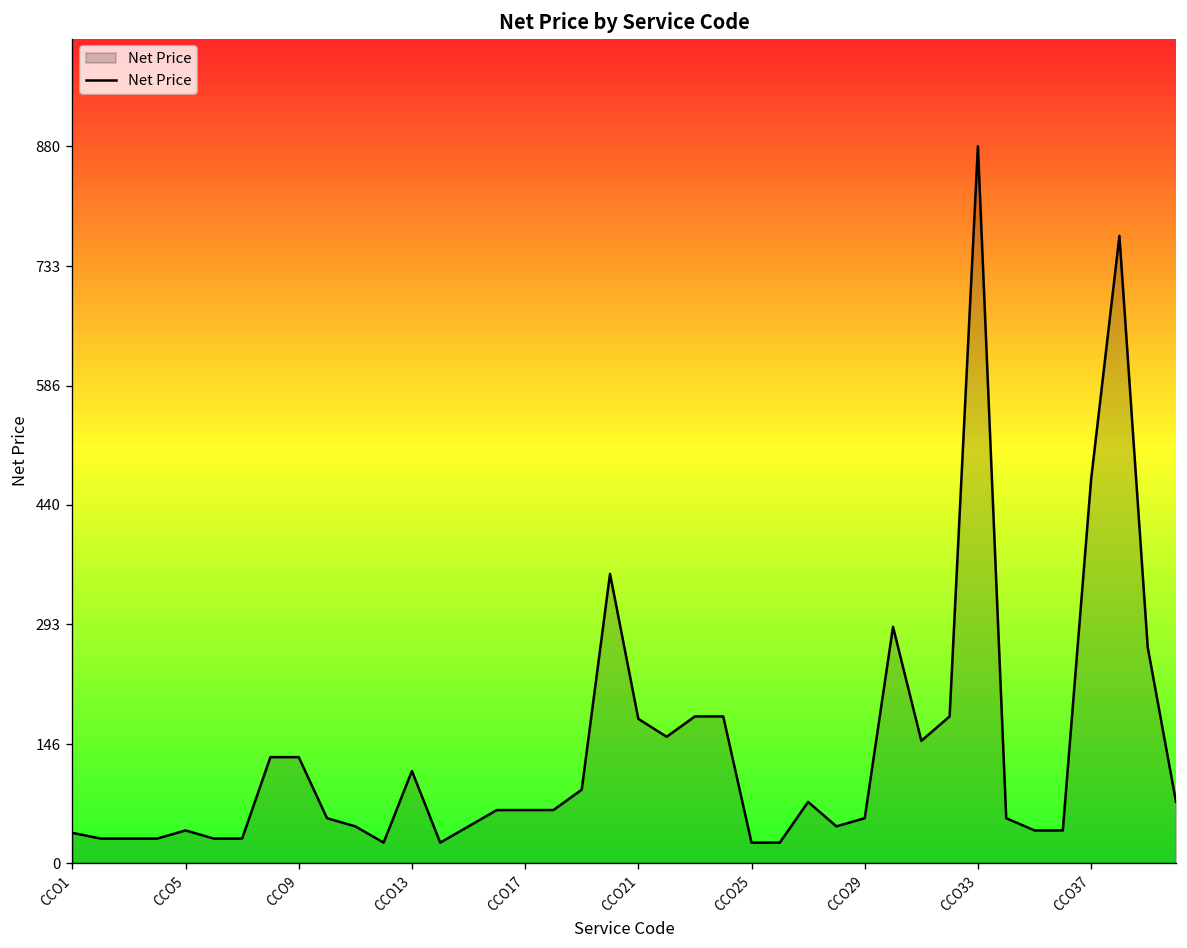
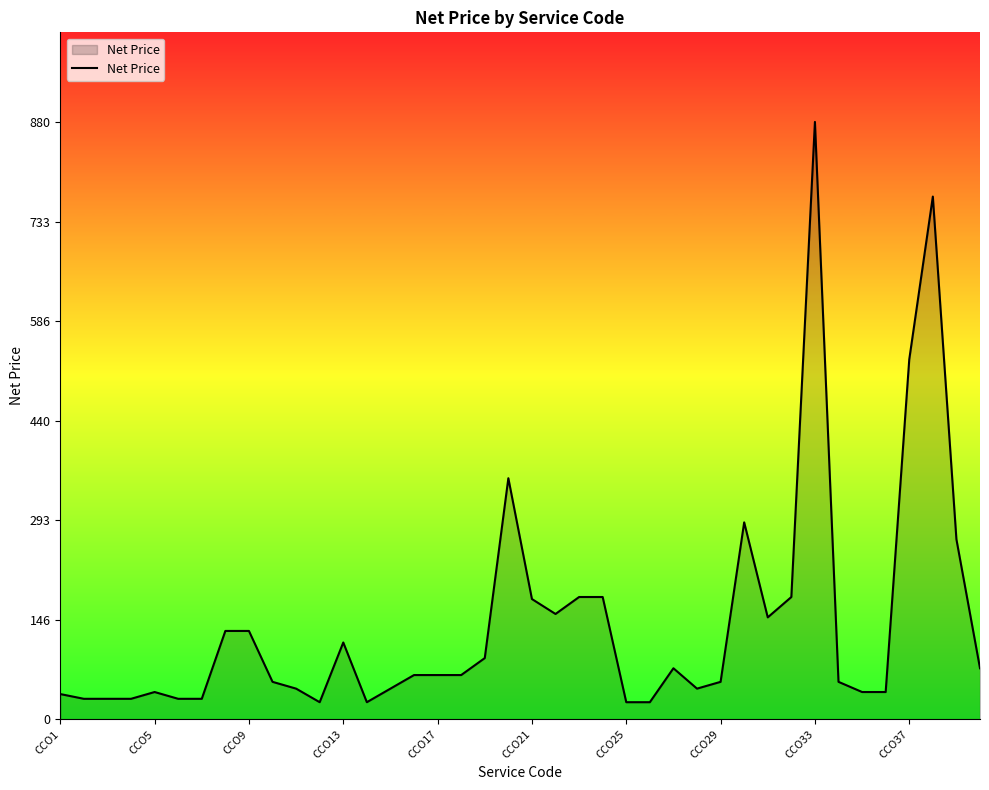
  {
    "CCO1": 40,
    "CCO5": 40,
    "CCO9": 130,
    "CCO13": 110,
    "CCO17": 70,
    "CCO21": 180,
    "CCO25": 30,
    "CCO29": 60,
    "CCO33": 880,
-   "CCO37": 470
+   "CCO37": 530
  }
